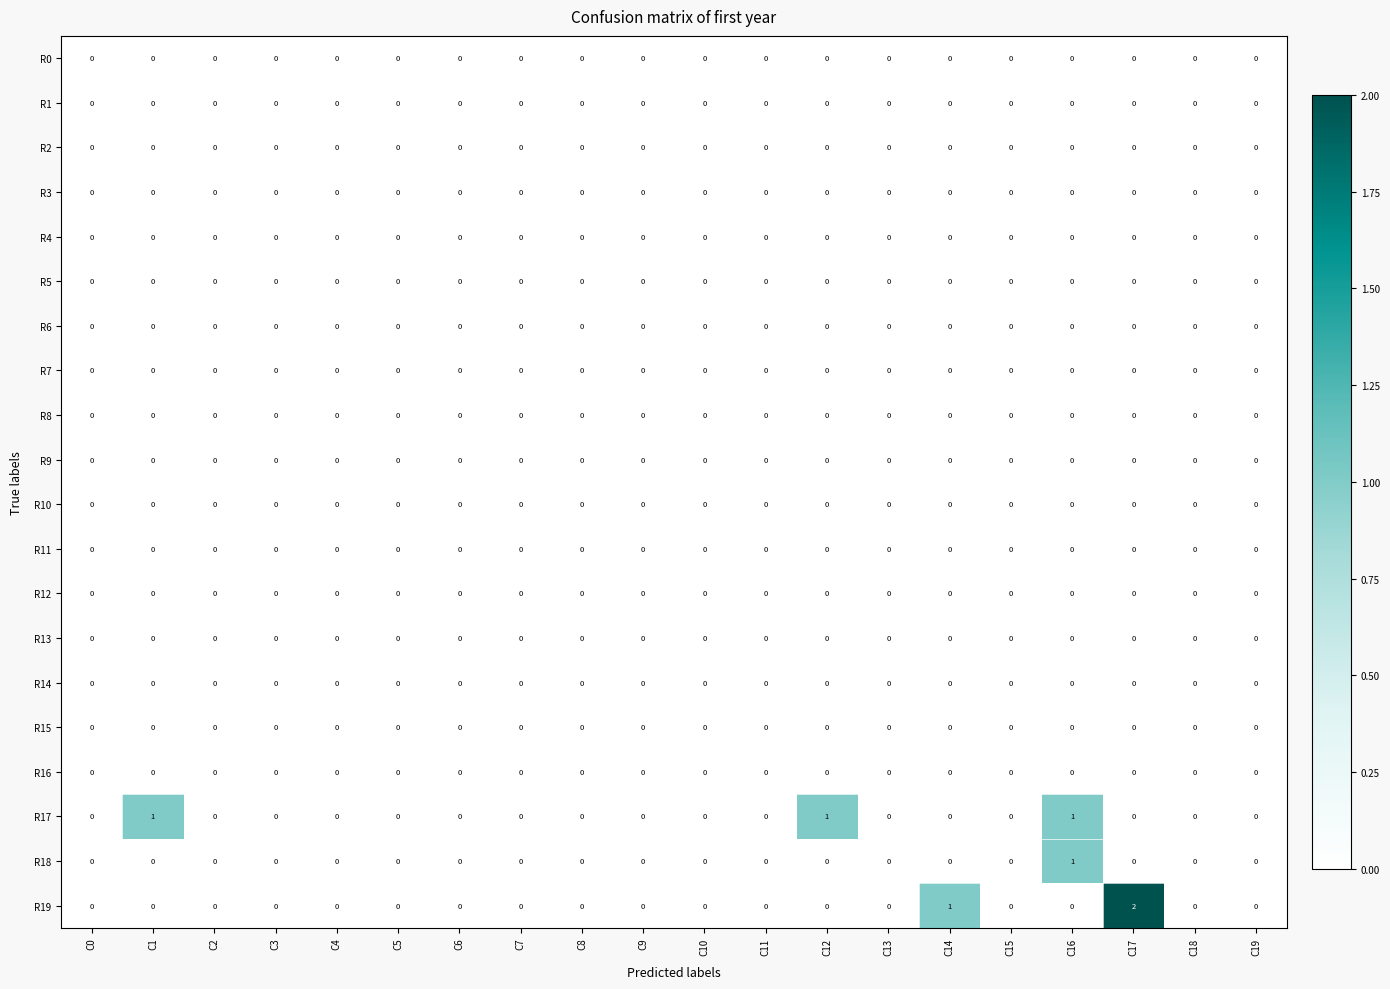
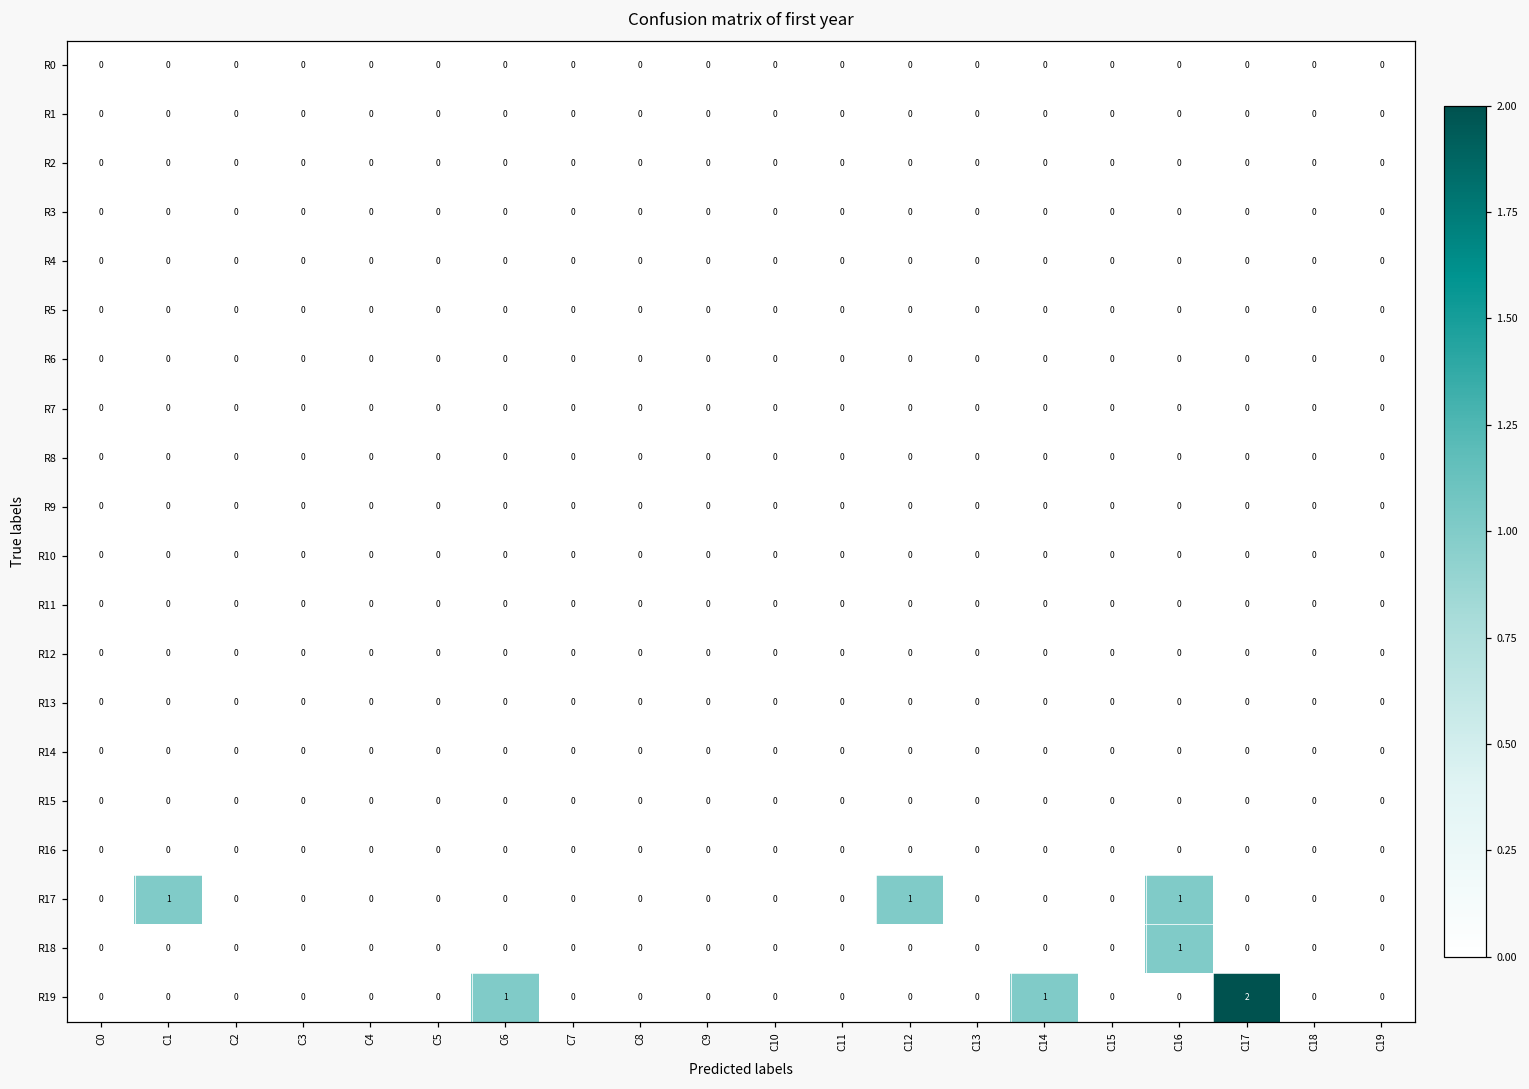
  {
    "R19": {
      "C0": 0,
      "C1": 0,
      "C2": 0,
      "C3": 0,
      "C4": 0,
      "C5": 0,
-     "C6": 0,
+     "C6": 1,
      "C7": 0,
      "C8": 0,
      "C9": 0,
      "C10": 0,
      "C11": 0,
      "C12": 0,
      "C13": 0,
      "C14": 1,
      "C15": 0,
      "C16": 0,
      "C17": 2,
      "C18": 0,
      "C19": 0
    }
  }
